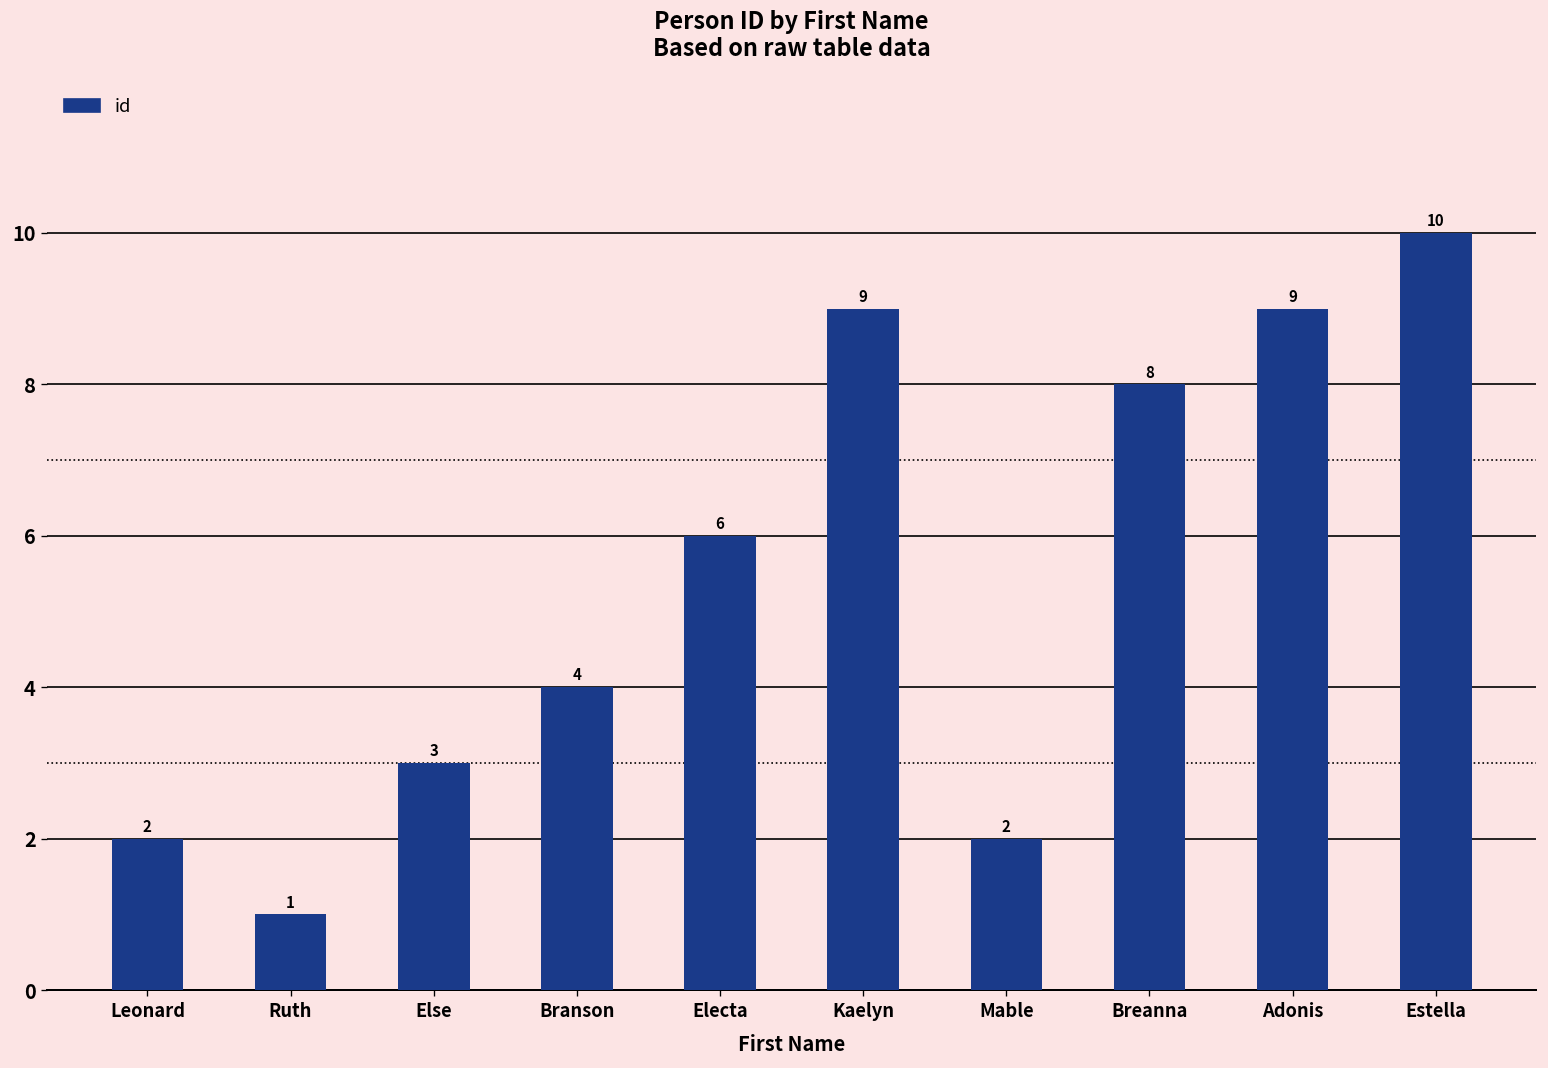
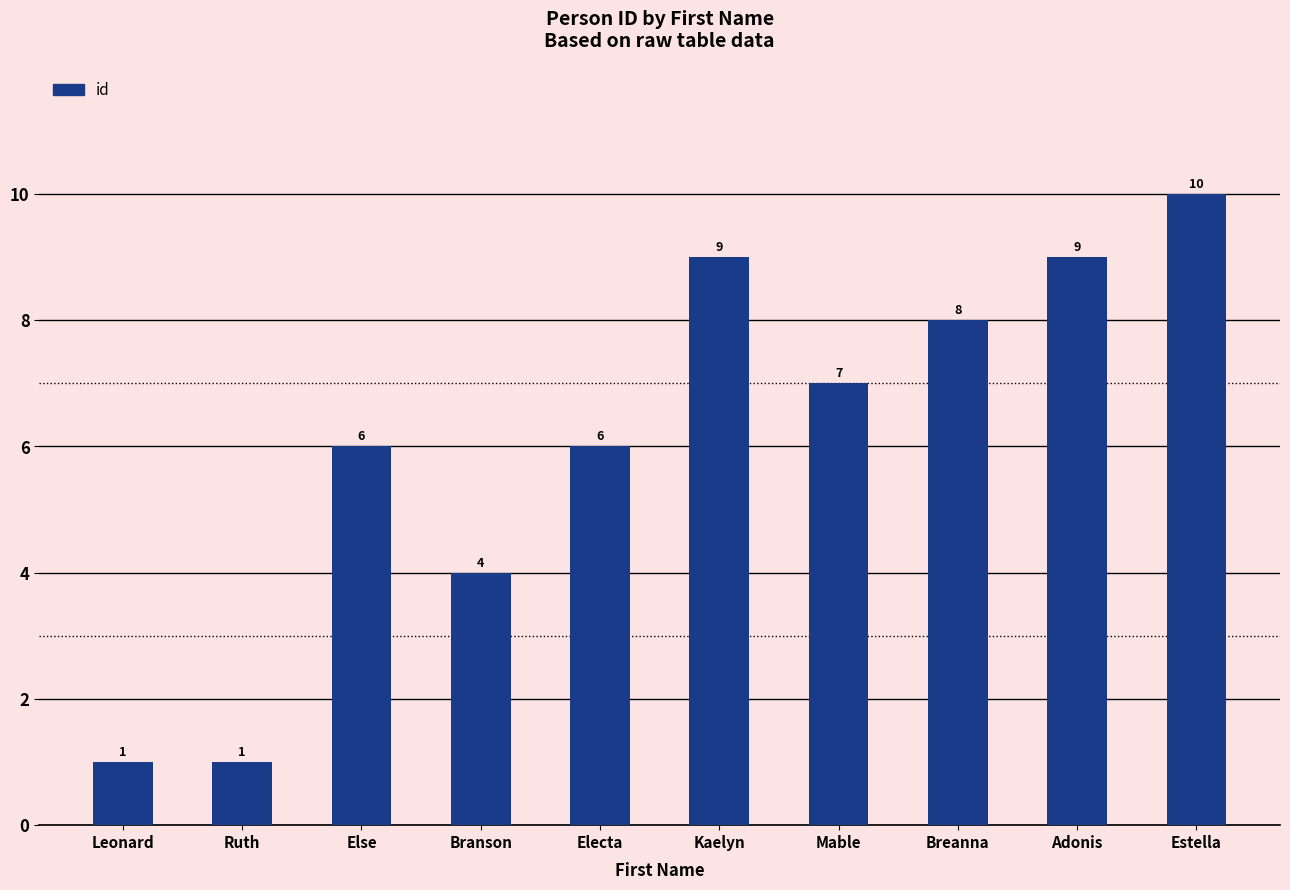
  {
-   "Leonard": 2,
+   "Leonard": 1,
    "Ruth": 1,
-   "Else": 3,
+   "Else": 6,
    "Branson": 4,
    "Electa": 6,
    "Kaelyn": 9,
-   "Mable": 2,
+   "Mable": 7,
    "Breanna": 8,
    "Adonis": 9,
    "Estella": 10
  }
